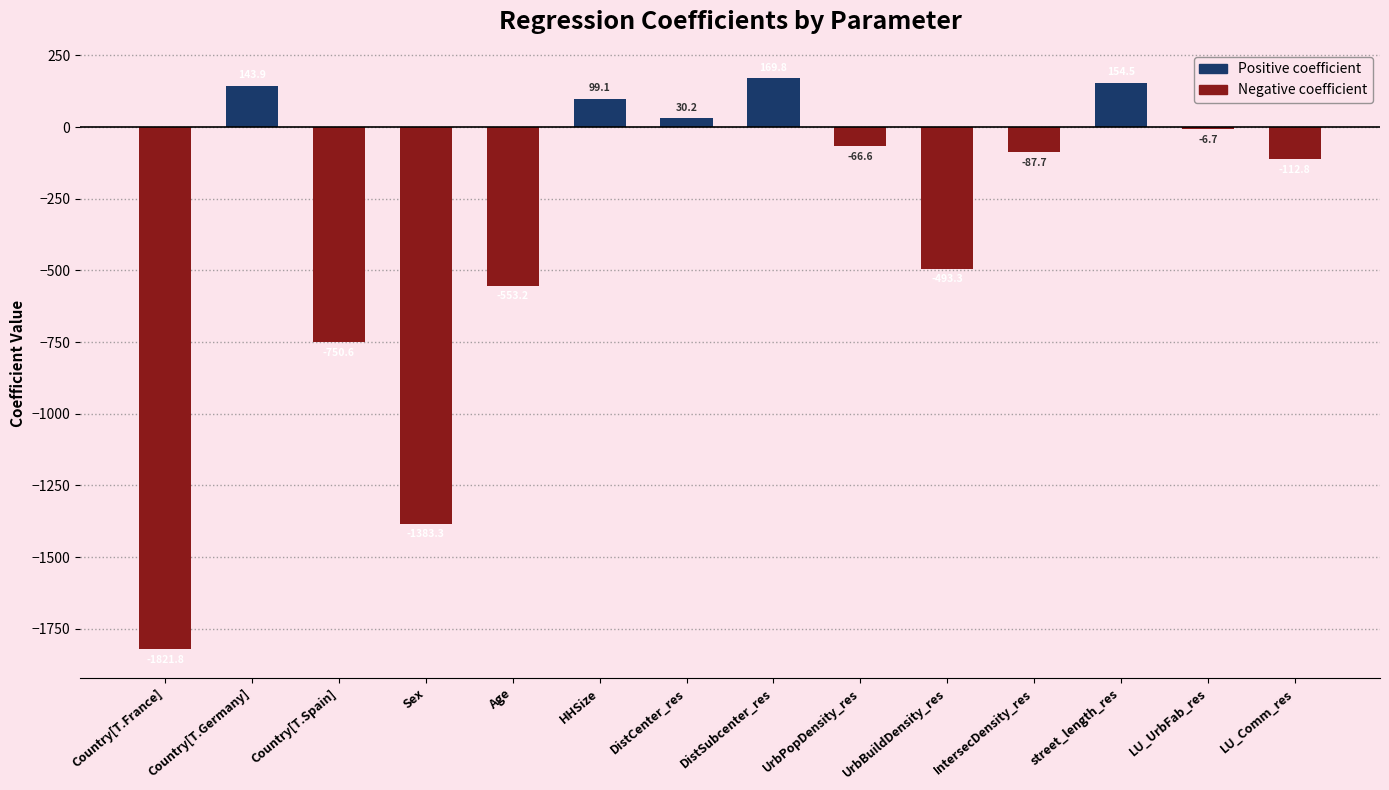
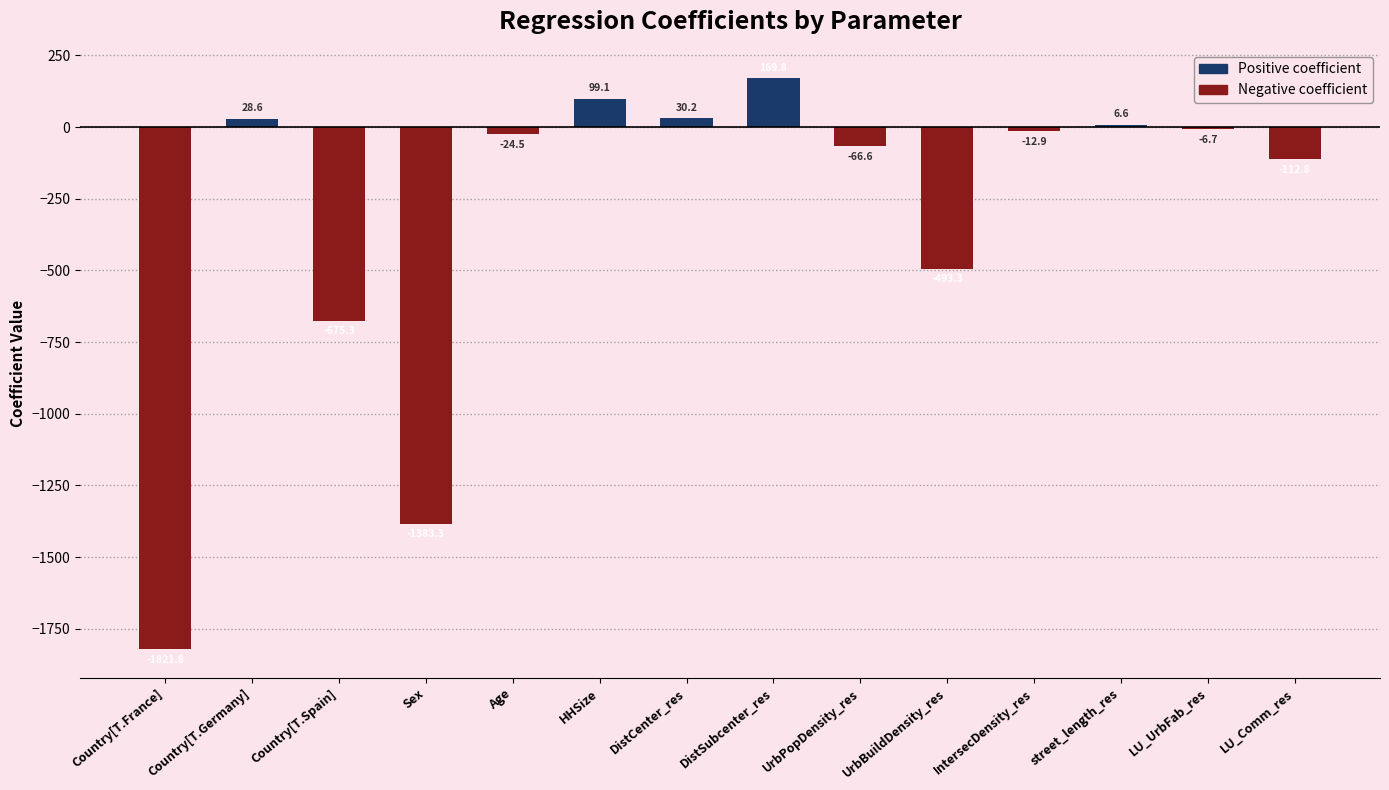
  {
    "Positive coefficient": {
-     "Country[T.Germany]": 140,
+     "Country[T.Germany]": 30,
      "DistSubcenter_res": 170,
-     "street_length_res": 150
+     "street_length_res": 10
    },
    "Negative coefficient": {
-     "Country[T.Spain]": -750,
-     "Age": -550,
+     "Country[T.Spain]": -680,
+     "Age": -20,
      "UrbPopDensity_res": -66.6,
-     "IntersecDensity_res": -87.7,
+     "IntersecDensity_res": -12.9,
      "LU_UrbFab_res": -6.7
    }
  }
